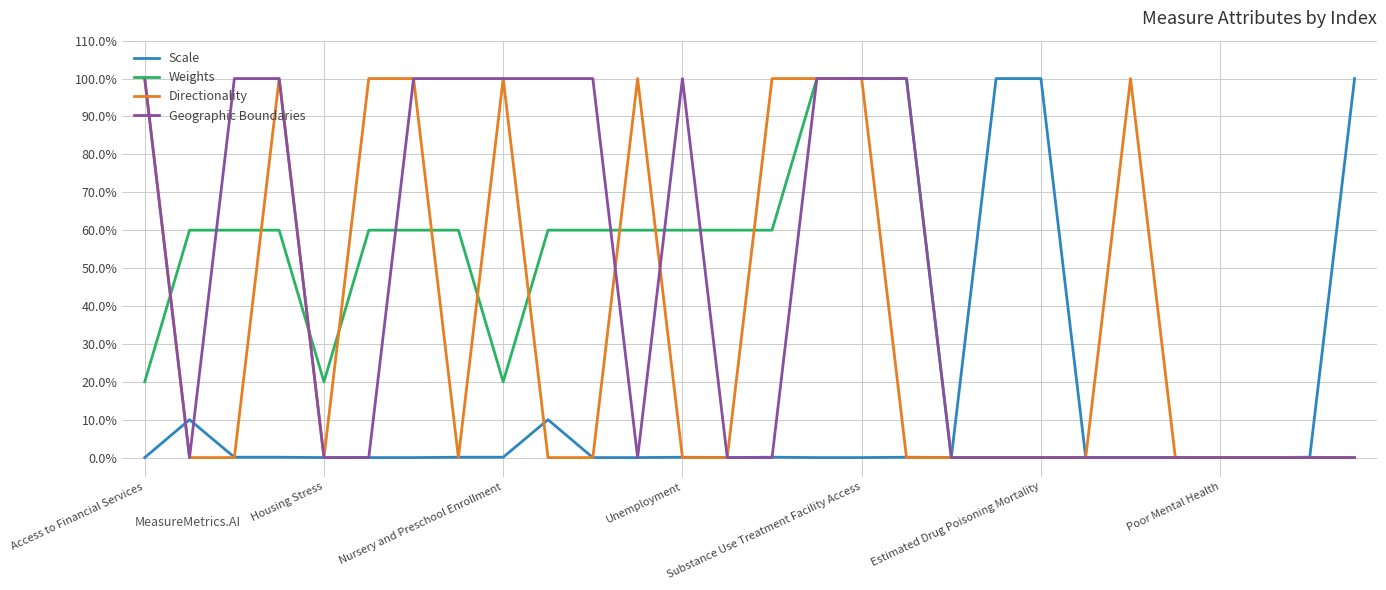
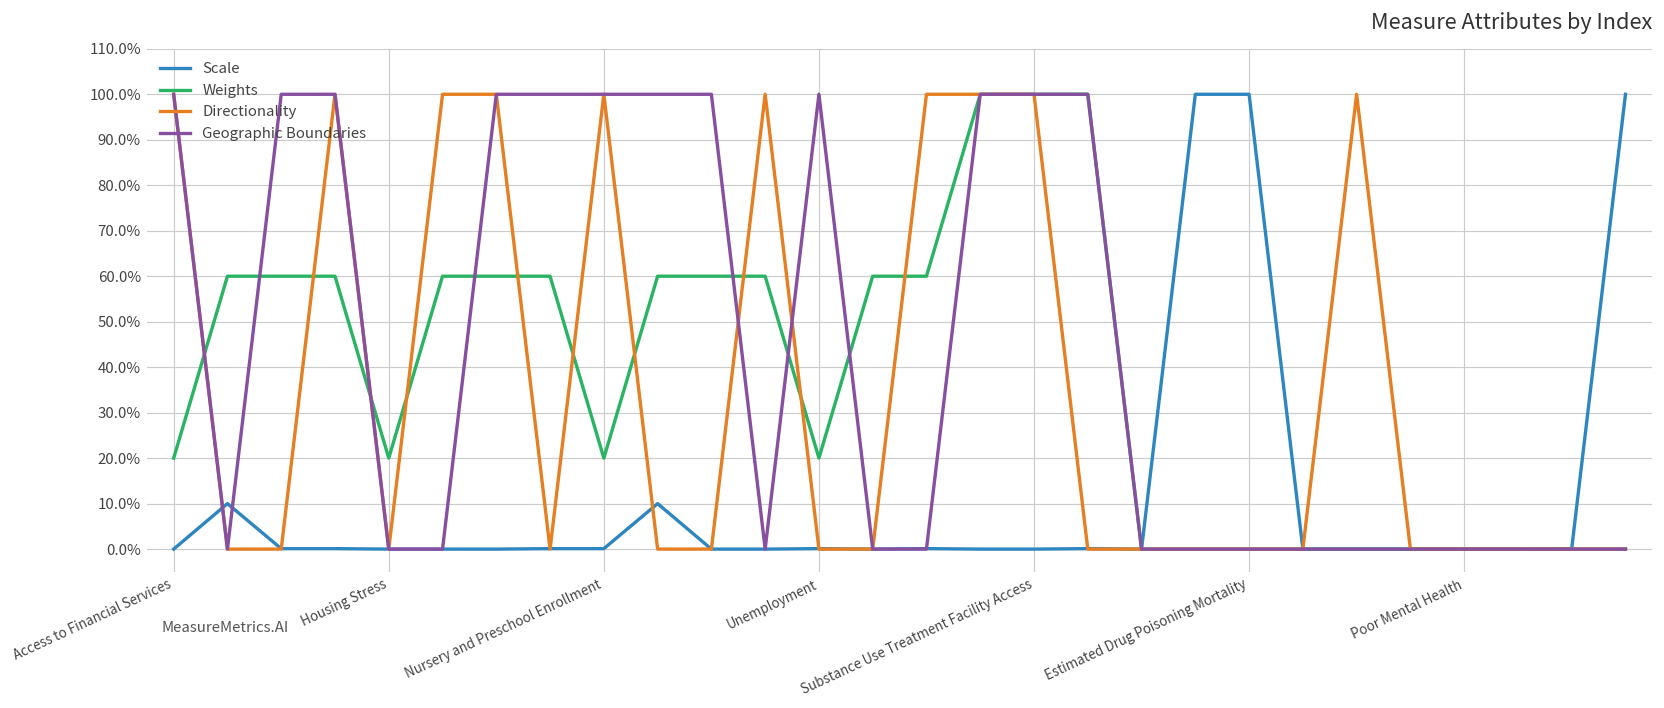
  {
    "Scale": {
      "Access to Financial Services": "0%",
      "Nursery and Preschool Enrollment": "0%",
      "Substance Use Treatment Facility Access": "0%",
      "Estimated Drug Poisoning Mortality": "100%"
    },
    "Weights": {
      "Access to Financial Services": "20%",
      "Housing Stress": "20%",
      "Nursery and Preschool Enrollment": "20%",
-     "Unemployment": "60%"
+     "Unemployment": "20%"
    },
    "Geographic Boundaries": {
      "Unemployment": "100%"
    }
  }
